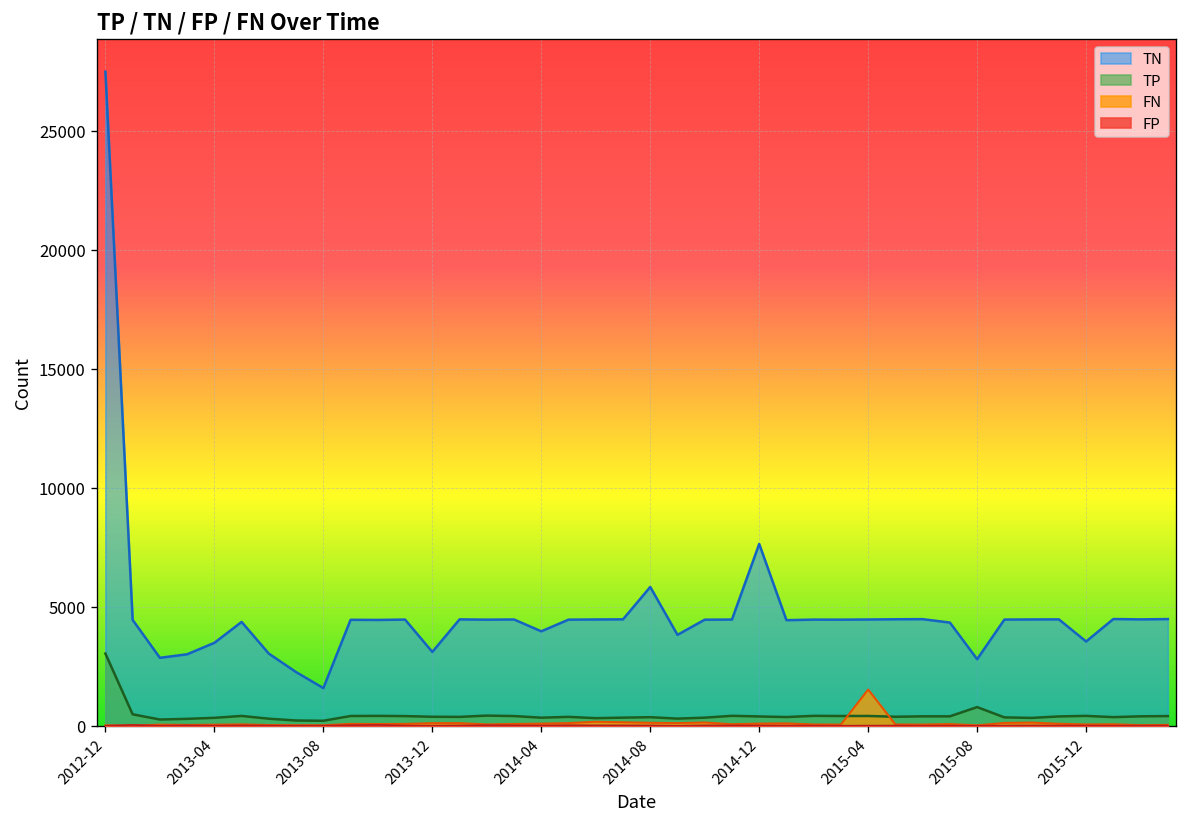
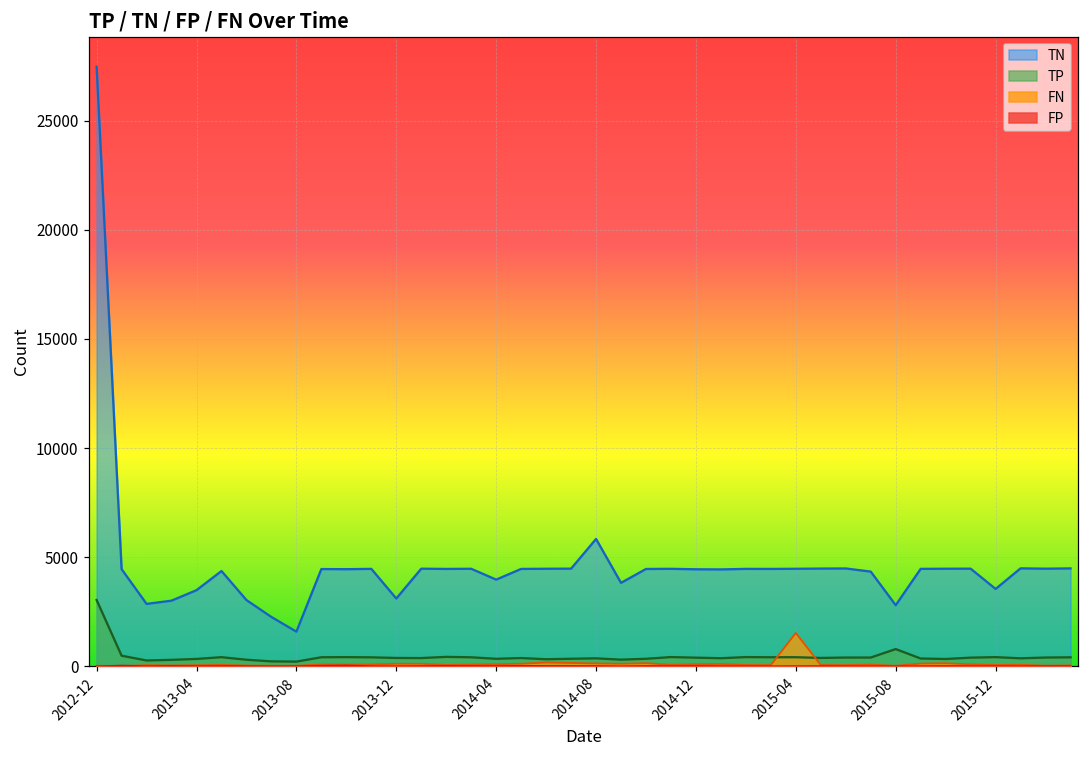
  {
    "TN": {
      "2012-12": 27500,
      "2013-04": 3500,
      "2013-08": 1600,
      "2013-12": 3100,
      "2014-04": 4000,
      "2014-08": 5800,
-     "2014-12": 7600,
+     "2014-12": 4400,
      "2015-04": 4500,
      "2015-08": 2800,
      "2015-12": 3500
    },
    "TP": {
      "2012-12": 3000,
      "2013-04": 300,
      "2013-08": 200,
      "2013-12": 400,
      "2014-04": 300,
      "2014-08": 400,
      "2014-12": 400,
      "2015-04": 400,
      "2015-08": 800,
      "2015-12": 400
    },
    "FN": {
      "2015-04": 1500
    },
    "FP": {
      "2015-04": 0
    }
  }
